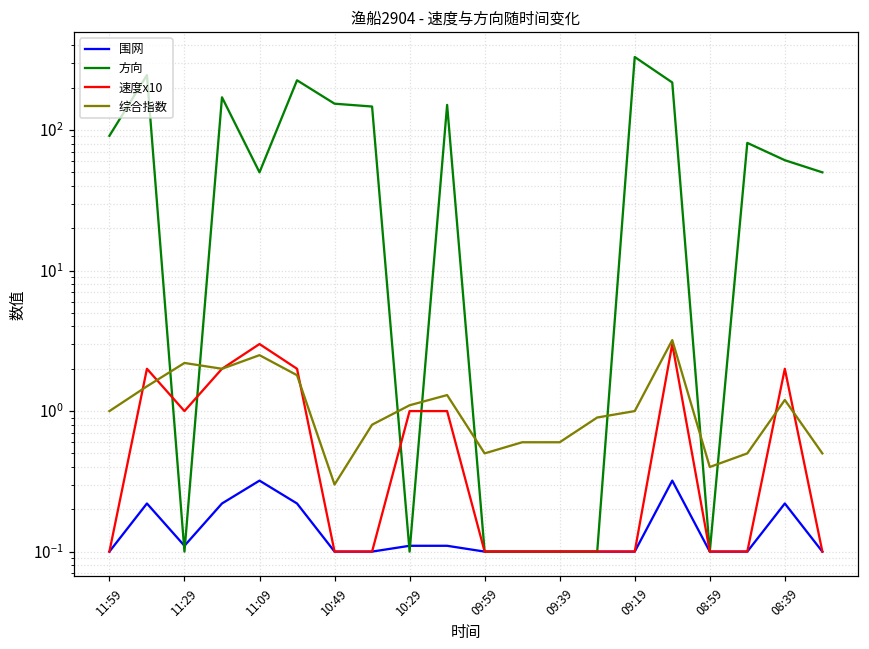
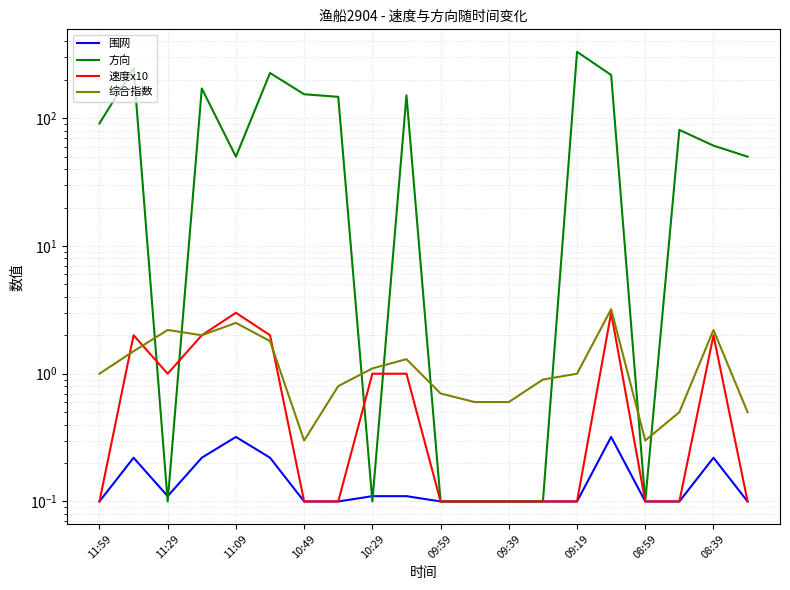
  {
    "围网": {
      "11:29": 0.11,
      "11:09": 0.32,
      "10:29": 0.11,
      "08:39": 0.22
    },
    "方向": {
      "11:59": 90,
      "11:29": 0.1,
      "11:09": 50,
      "10:49": 150,
      "10:29": 0.1,
      "09:19": 330,
      "08:39": 60
    },
    "速度x10": {
      "11:29": 1.0,
      "11:09": 3.0,
      "10:29": 1.0,
      "08:39": 2.0
    },
    "综合指数": {
      "11:59": 1.0,
      "11:29": 2.2,
      "11:09": 2.5,
      "10:49": 0.3,
      "10:29": 1.1,
-     "09:59": 0.5,
+     "09:59": 0.7,
      "09:39": 0.6,
      "09:19": 1.0,
-     "08:59": 0.4,
-     "08:39": 1.2
+     "08:59": 0.3,
+     "08:39": 2.2
    }
  }
